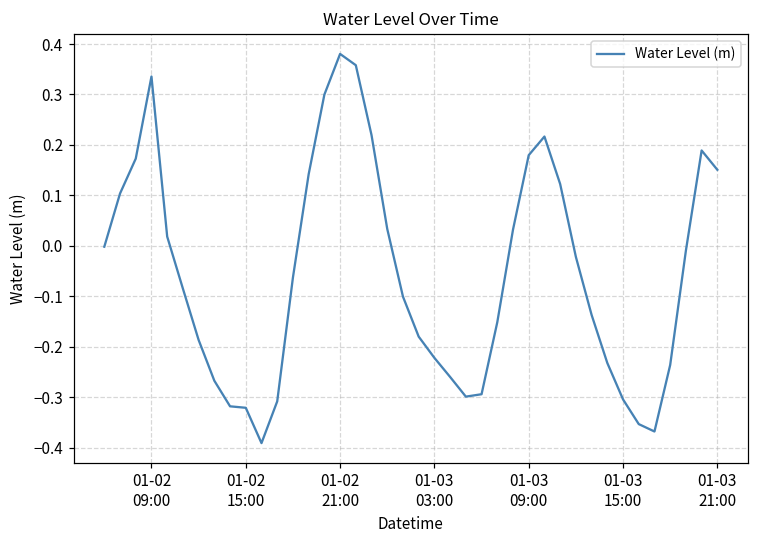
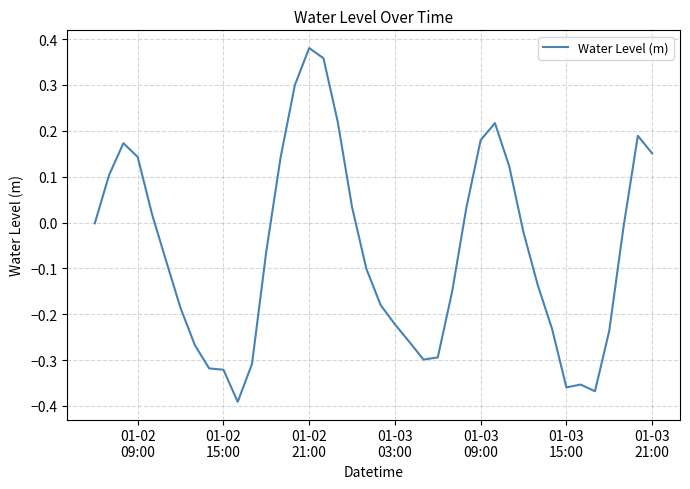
  {
-   "01-02 09:00": 0.34,
+   "01-02 09:00": 0.14,
    "01-02 15:00": -0.32,
    "01-02 21:00": 0.38,
    "01-03 03:00": -0.22,
    "01-03 09:00": 0.18,
-   "01-03 15:00": -0.30,
+   "01-03 15:00": -0.36,
    "01-03 21:00": 0.15
  }
